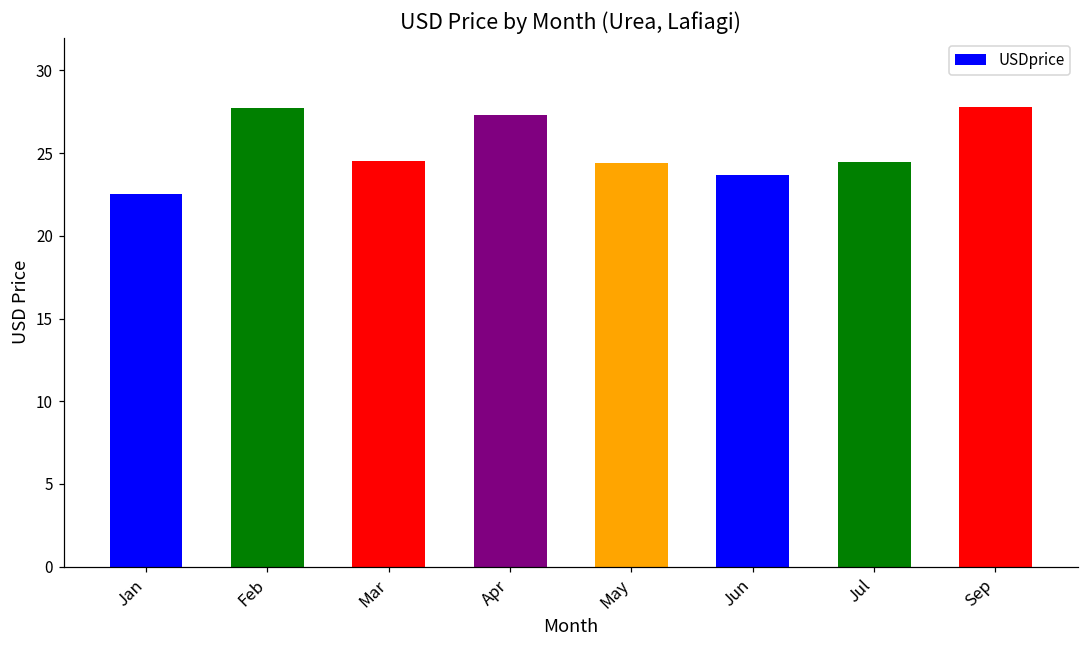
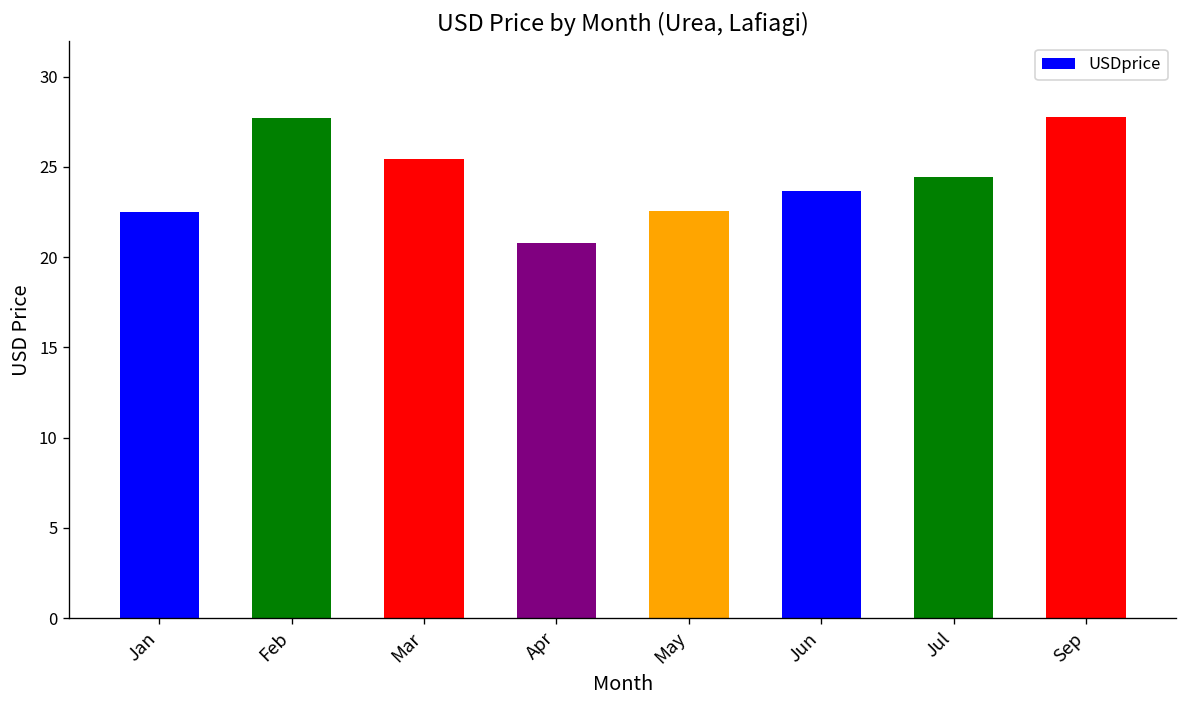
  {
    "Jan": 22.5,
    "Feb": 27.7,
-   "Mar": 24.5,
-   "Apr": 27.3,
-   "May": 24.4,
+   "Mar": 25.5,
+   "Apr": 20.8,
+   "May": 22.6,
    "Jun": 23.7,
    "Jul": 24.5,
    "Sep": 27.8
  }
